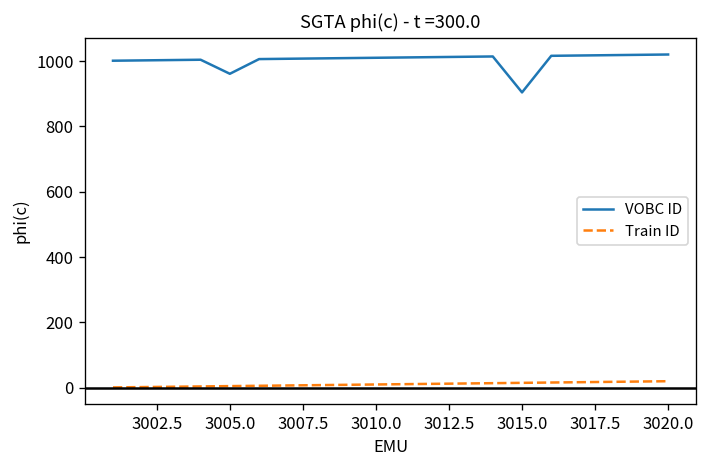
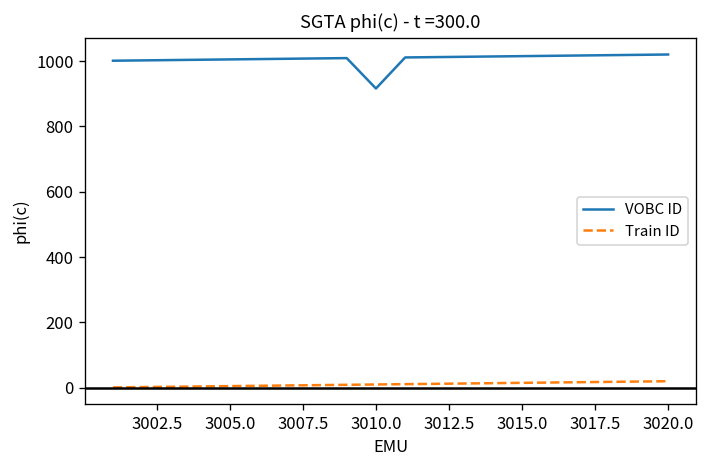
  {
    "VOBC ID": {
-     "3005.0": 960,
-     "3010.0": 1010,
-     "3015.0": 900,
+     "3005.0": 1010,
+     "3010.0": 920,
+     "3015.0": 1020,
      "3020.0": 1020
    },
    "Train ID": {
      "3005.0": 10,
      "3010.0": 10,
      "3015.0": 20,
      "3020.0": 20
    }
  }
